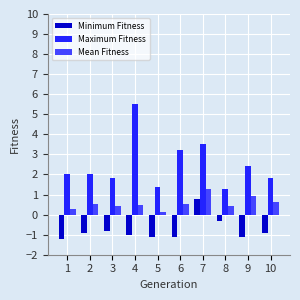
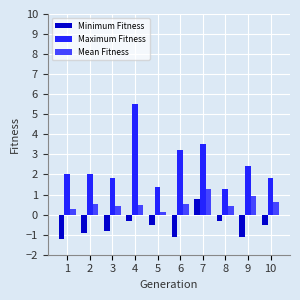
  {
    "Minimum Fitness": {
      "1": -1.2,
      "2": -0.9,
      "3": -0.8,
-     "4": -1.0,
-     "5": -1.1,
+     "4": -0.3,
+     "5": -0.5,
      "6": -1.1,
      "7": 0.8,
      "8": -0.3,
      "9": -1.1,
-     "10": -0.9
+     "10": -0.5
    }
  }
